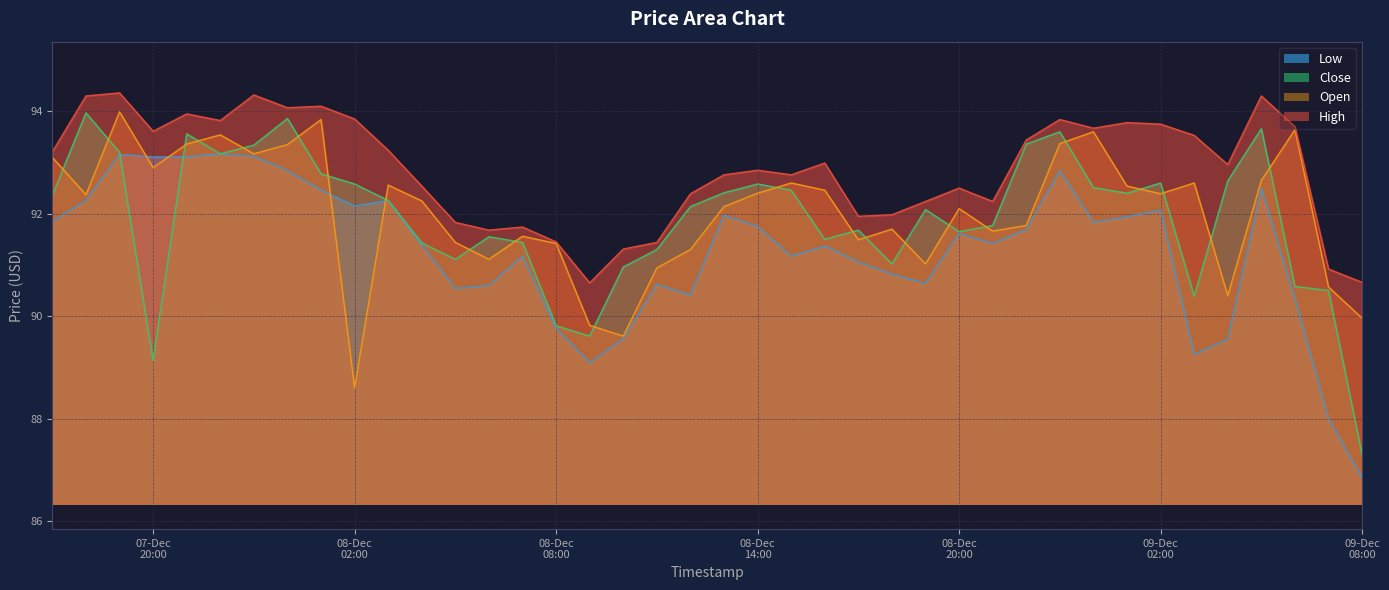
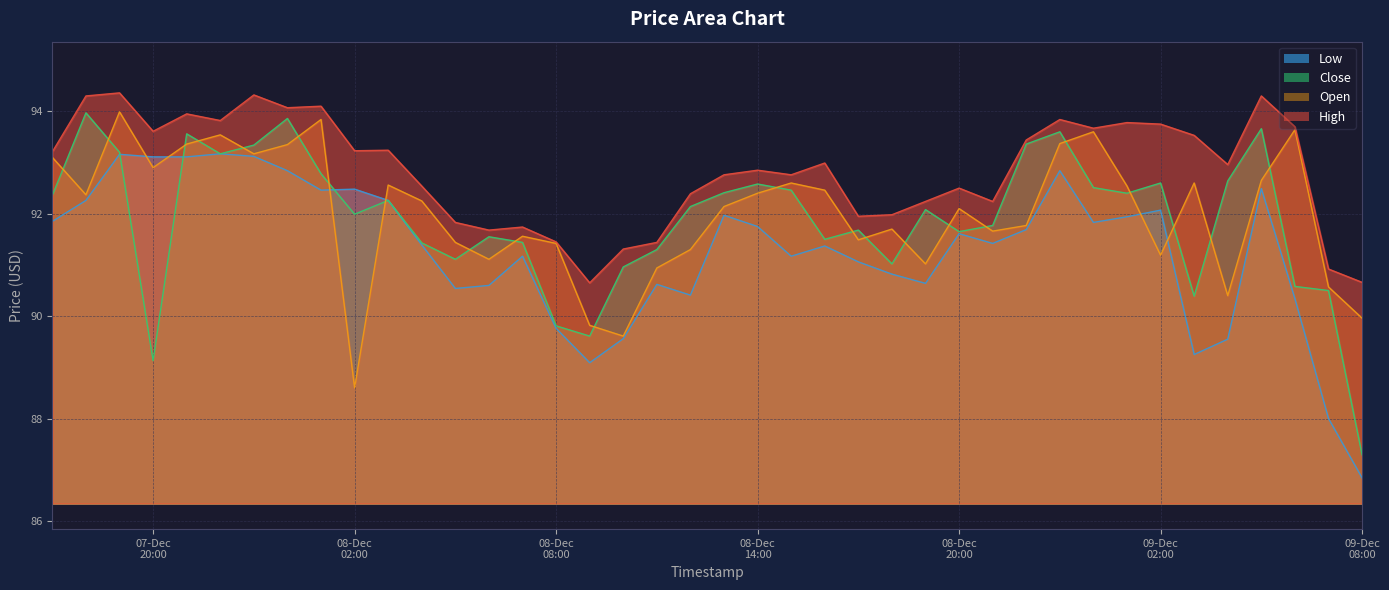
  {
    "Low": {
      "07-Dec 20:00": 93.1,
-     "08-Dec 02:00": 92.2,
+     "08-Dec 02:00": 92.5,
      "08-Dec 08:00": 89.8,
      "08-Dec 14:00": 91.8,
      "09-Dec 02:00": 92.1,
      "09-Dec 08:00": 86.8
    },
    "Close": {
      "07-Dec 20:00": 89.1,
-     "08-Dec 02:00": 92.6,
+     "08-Dec 02:00": 92.0,
      "08-Dec 08:00": 89.8,
      "08-Dec 14:00": 92.6,
      "09-Dec 02:00": 92.6,
      "09-Dec 08:00": 87.3
    },
    "Open": {
      "07-Dec 20:00": 92.9,
      "08-Dec 02:00": 88.6,
      "08-Dec 14:00": 92.4,
      "08-Dec 20:00": 92.1,
-     "09-Dec 02:00": 92.4,
+     "09-Dec 02:00": 91.2,
      "09-Dec 08:00": 90.0
    },
    "High": {
      "07-Dec 20:00": 93.6,
-     "08-Dec 02:00": 93.9,
+     "08-Dec 02:00": 93.2,
      "08-Dec 14:00": 92.9,
      "08-Dec 20:00": 92.5,
      "09-Dec 02:00": 93.8,
      "09-Dec 08:00": 90.7
    }
  }
